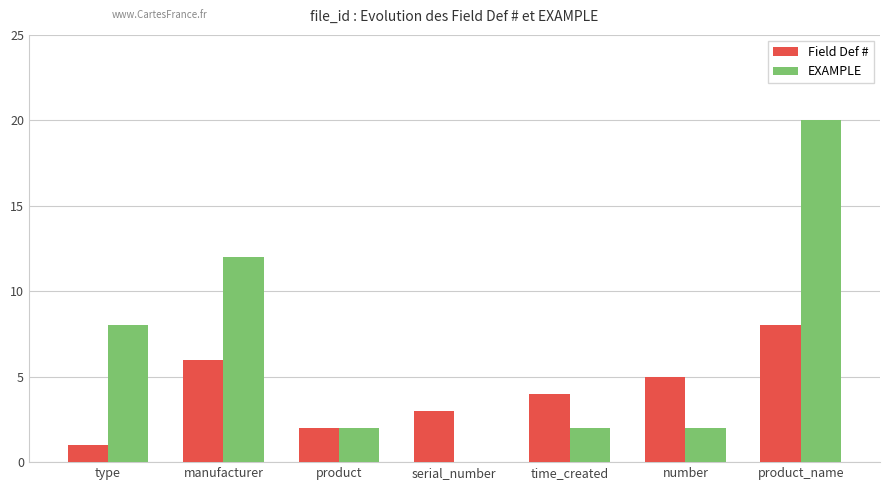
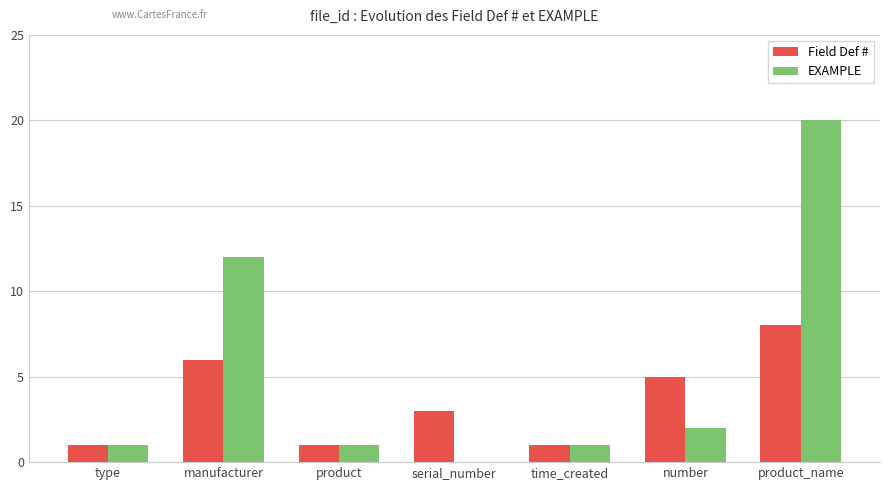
  {
    "Field Def #": {
      "type": 1,
      "manufacturer": 6,
-     "product": 2,
+     "product": 1,
      "serial_number": 3,
-     "time_created": 4,
+     "time_created": 1,
      "number": 5,
      "product_name": 8
    },
    "EXAMPLE": {
-     "type": 8,
+     "type": 1,
      "manufacturer": 12,
-     "product": 2,
+     "product": 1,
      "serial_number": 0,
-     "time_created": 2,
+     "time_created": 1,
      "number": 2,
      "product_name": 20
    }
  }
